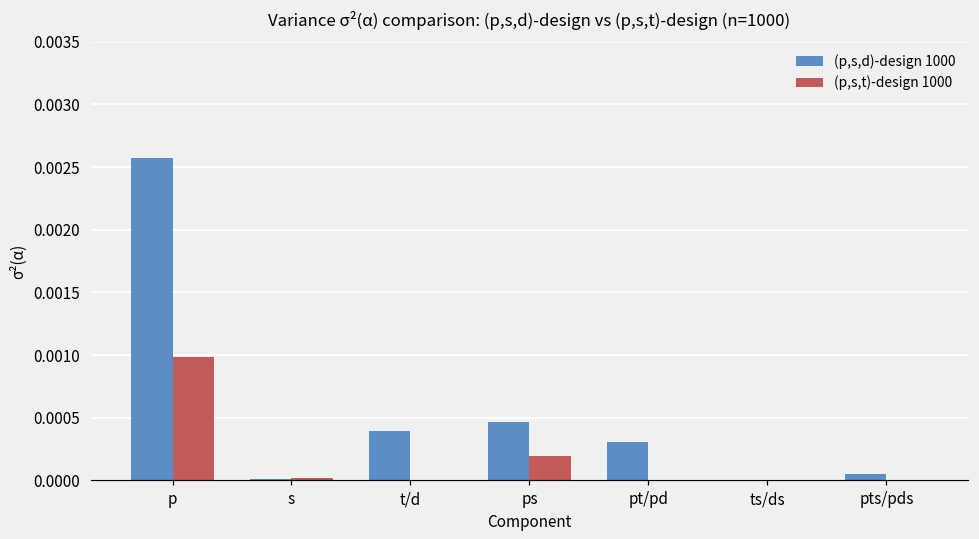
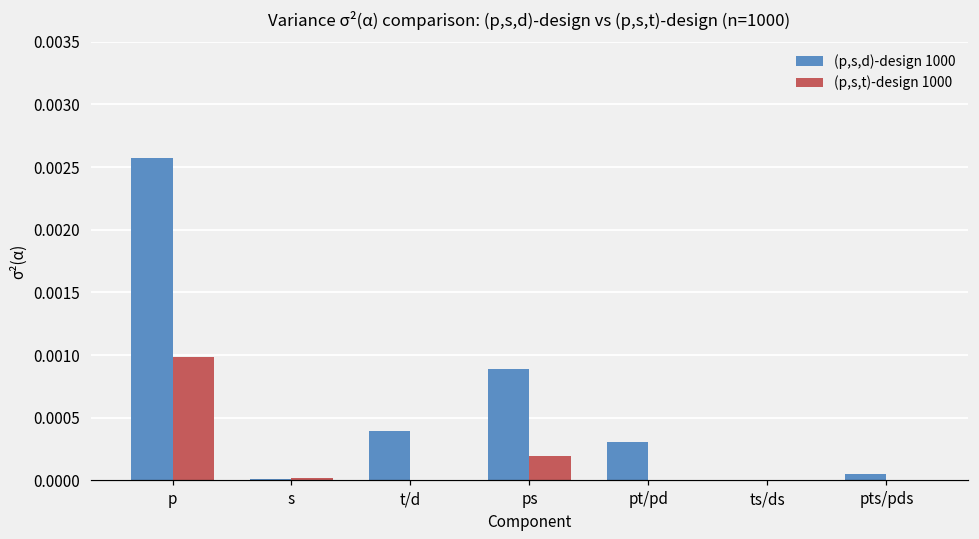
  {
    "(p,s,d)-design 1000": {
      "p": 0.00257,
      "t/d": 0.00039,
-     "ps": 0.00047,
+     "ps": 0.00089,
      "pt/pd": 0.00031,
      "pts/pds": 0.00005
    },
    "(p,s,t)-design 1000": {
      "p": 0.00099,
      "t/d": 0.00000,
      "ps": 0.00020,
      "pt/pd": 0.00000,
      "ts/ds": 0.00000
    }
  }
